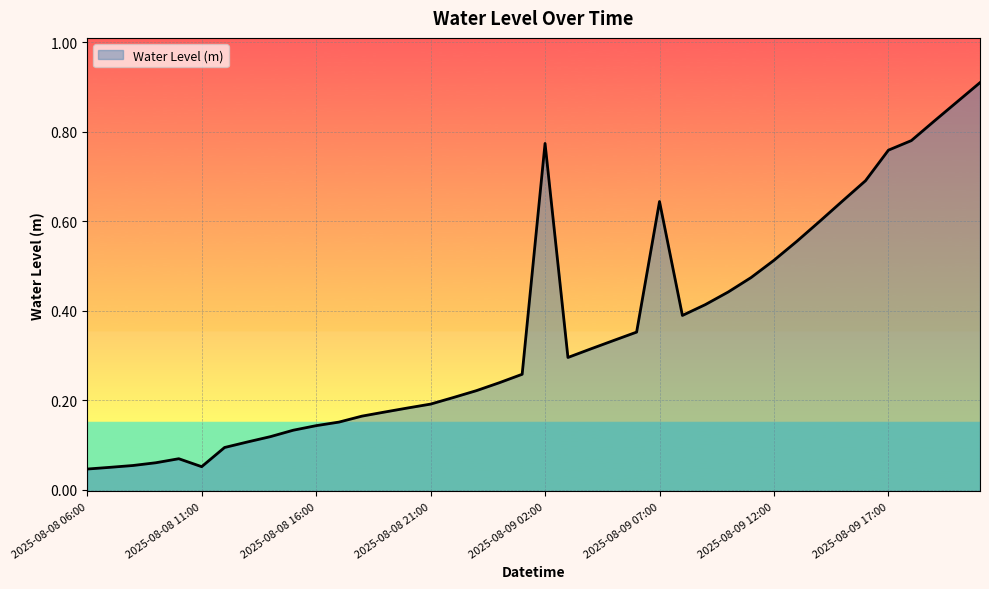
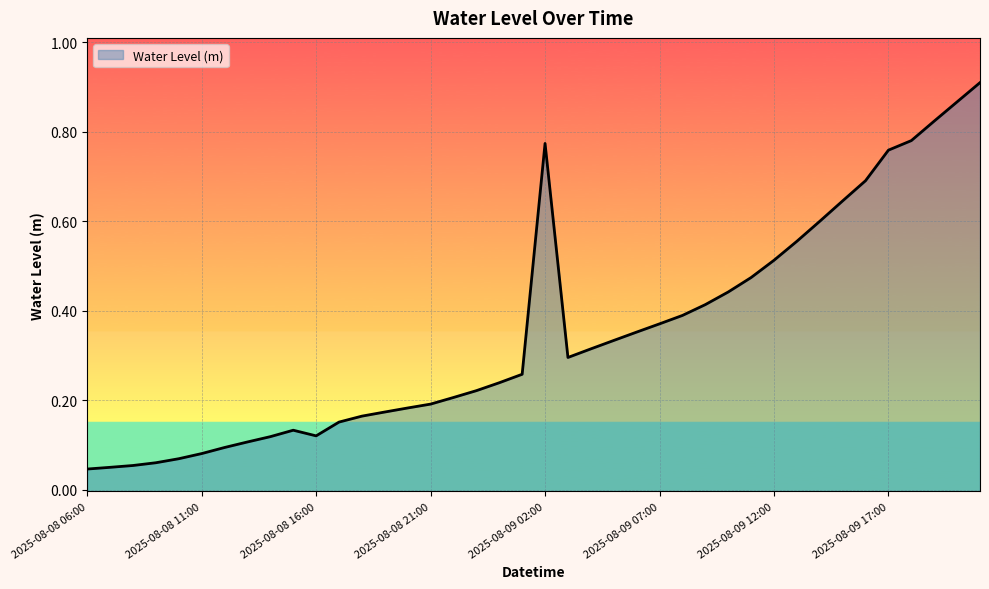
  {
    "2025-08-08 06:00": 0.05,
-   "2025-08-08 11:00": 0.05,
-   "2025-08-08 16:00": 0.14,
+   "2025-08-08 11:00": 0.08,
+   "2025-08-08 16:00": 0.12,
    "2025-08-08 21:00": 0.19,
    "2025-08-09 02:00": 0.77,
-   "2025-08-09 07:00": 0.64,
+   "2025-08-09 07:00": 0.37,
    "2025-08-09 12:00": 0.51,
    "2025-08-09 17:00": 0.76
  }
